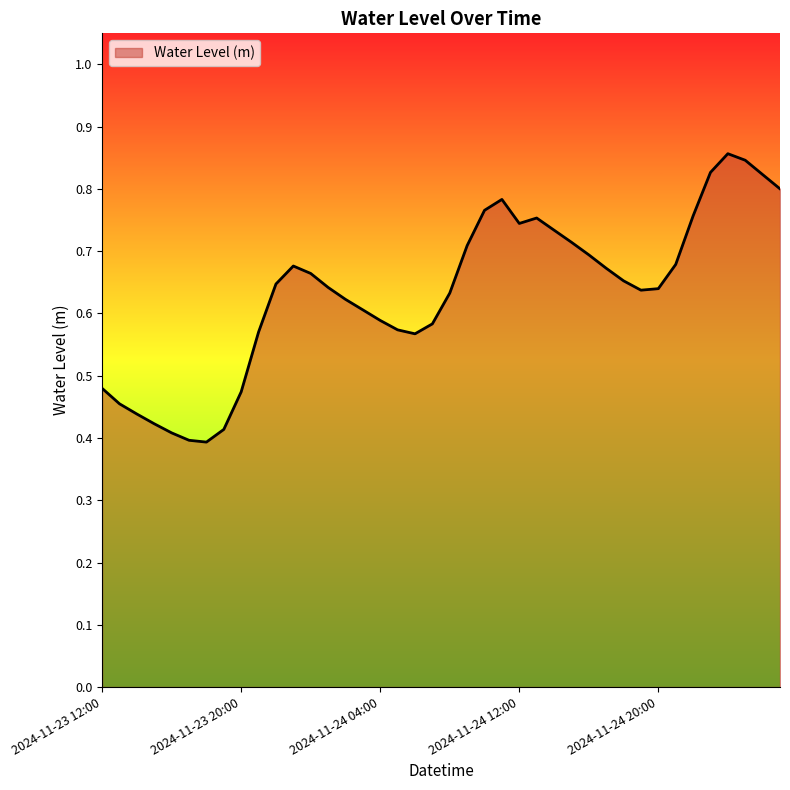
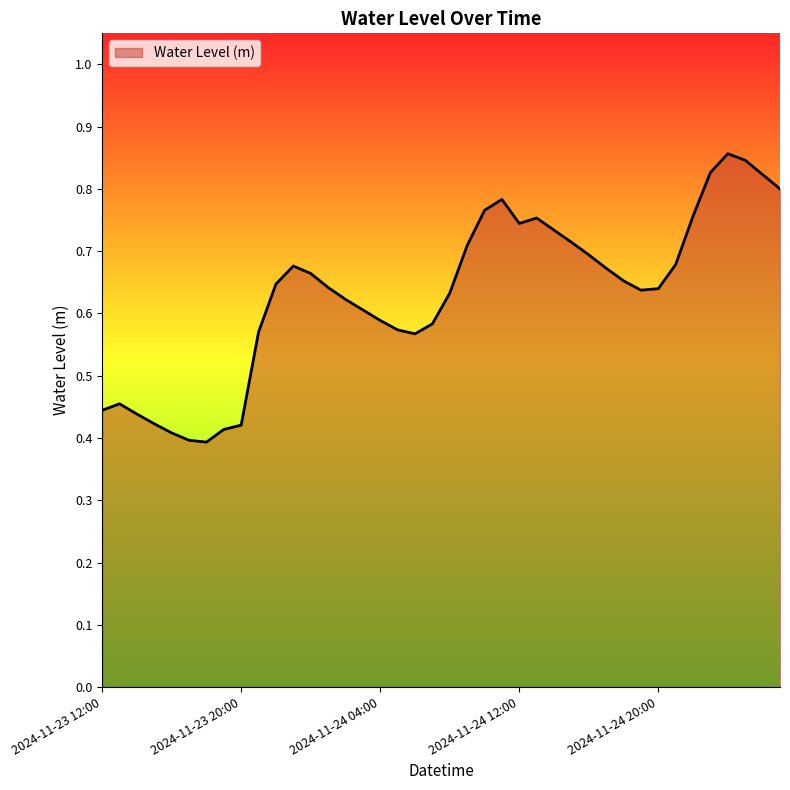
  {
-   "2024-11-23 12:00": 0.48,
-   "2024-11-23 20:00": 0.47,
+   "2024-11-23 12:00": 0.44,
+   "2024-11-23 20:00": 0.42,
    "2024-11-24 04:00": 0.59,
    "2024-11-24 12:00": 0.74,
    "2024-11-24 20:00": 0.64
  }
